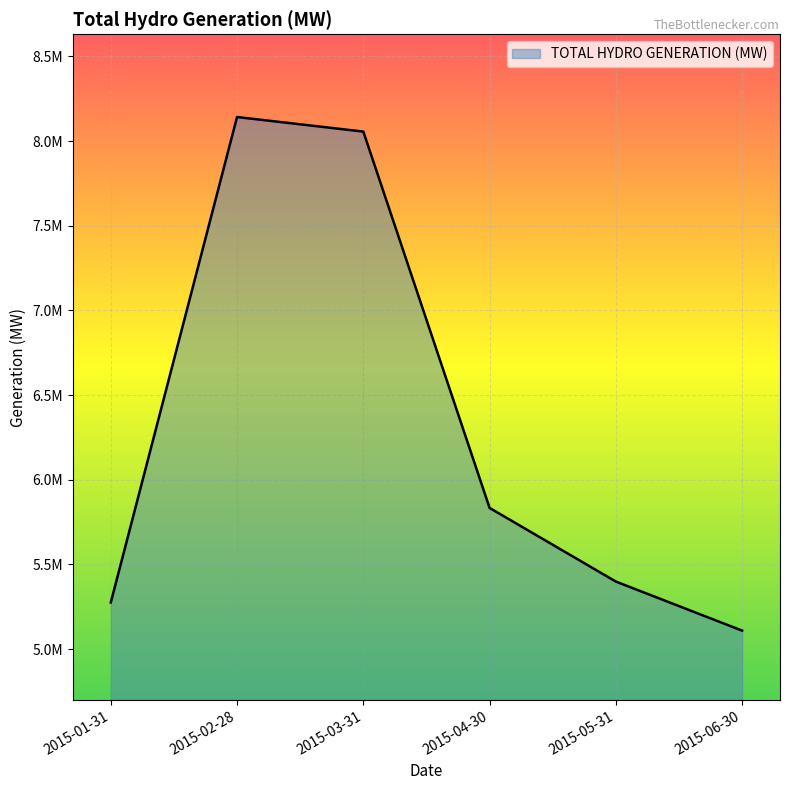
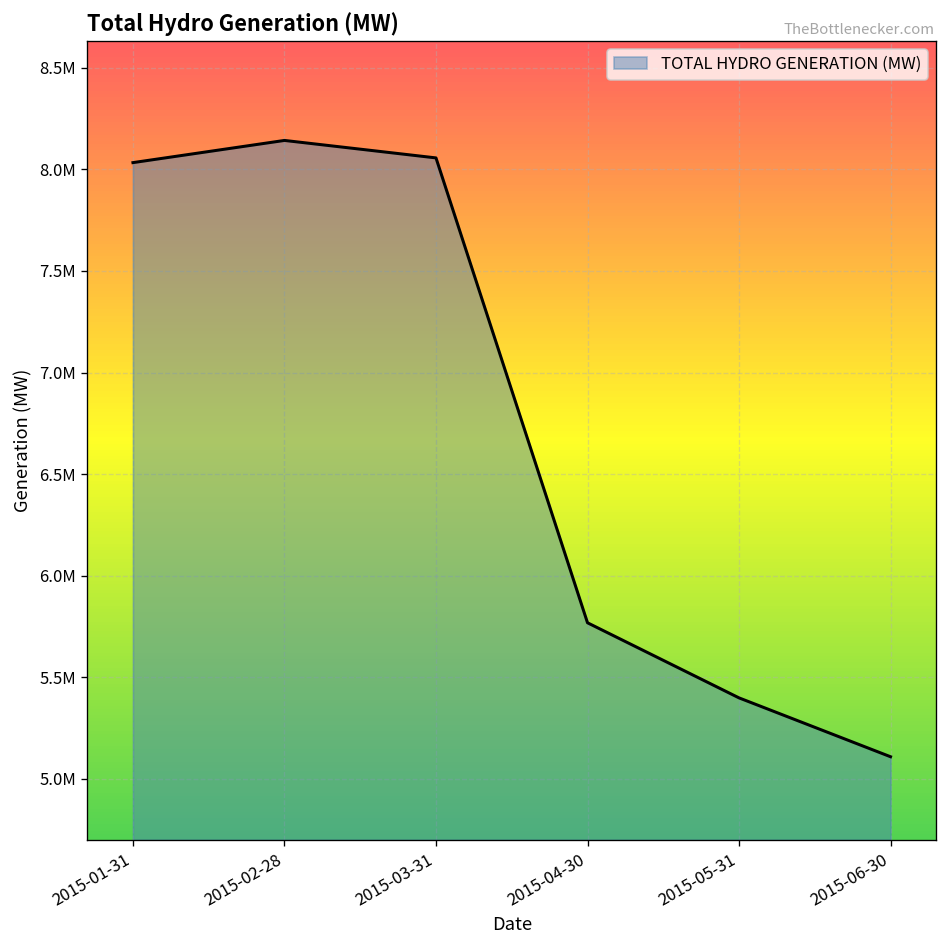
  {
-   "2015-01-31": 5280000,
+   "2015-01-31": 8030000,
    "2015-02-28": 8140000,
    "2015-03-31": 8060000,
-   "2015-04-30": 5830000,
+   "2015-04-30": 5770000,
    "2015-05-31": 5400000,
    "2015-06-30": 5110000
  }
